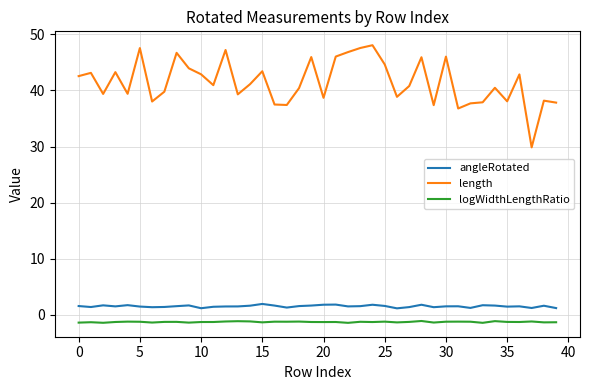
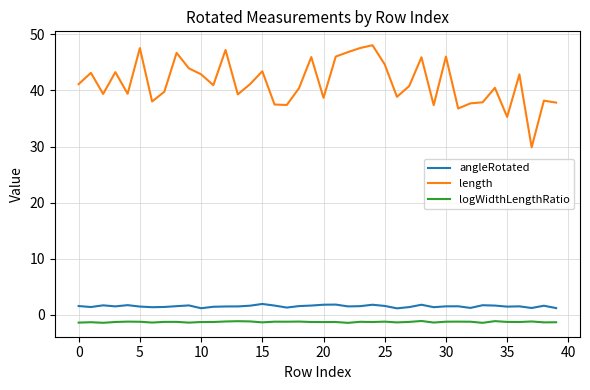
  {
    "angleRotated": {
      "0": 2,
      "5": 1,
      "10": 1,
      "15": 2,
      "20": 2,
      "25": 2,
      "30": 2,
      "35": 1
    },
    "length": {
-     "0": 43,
+     "0": 41,
      "5": 48,
      "10": 43,
      "15": 43,
      "20": 39,
      "25": 45,
      "30": 46,
-     "35": 38
+     "35": 35
    },
    "logWidthLengthRatio": {
      "0": -1,
      "5": -1,
      "10": -1,
      "15": -1,
      "20": -1,
      "25": -1,
      "30": -1,
      "35": -1
    }
  }
